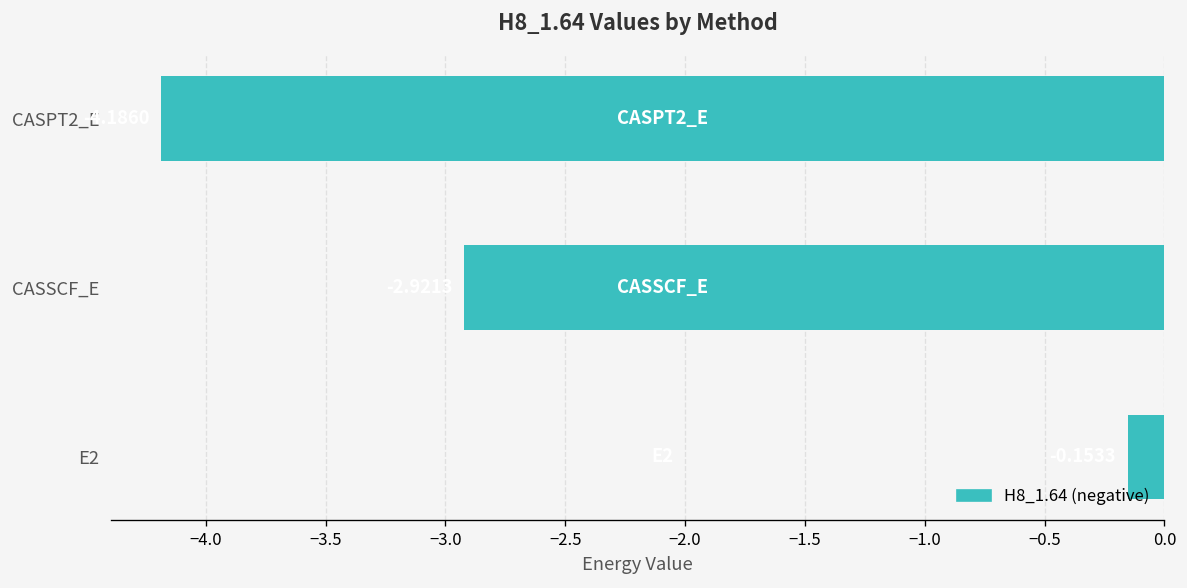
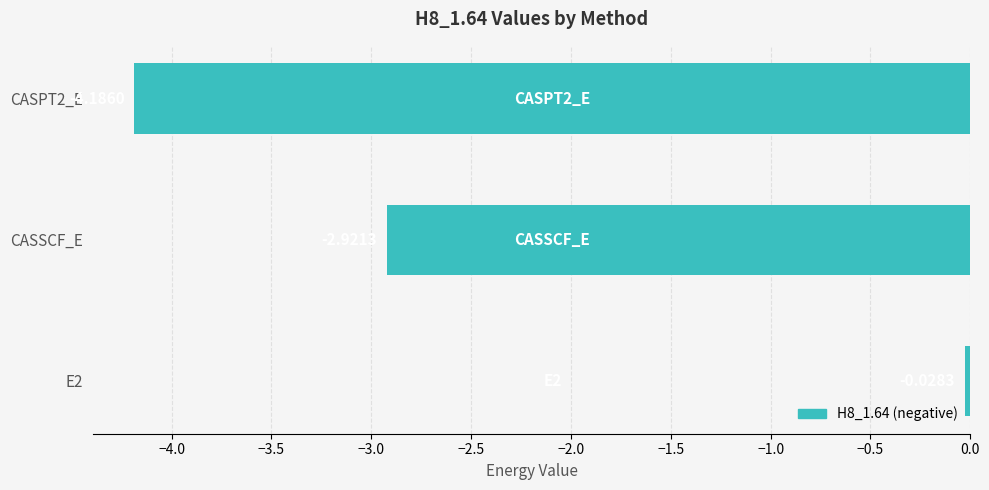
  {
    "CASPT2_E": -4.19,
    "CASSCF_E": -2.92,
-   "E2": -0.15
+   "E2": -0.03
  }
